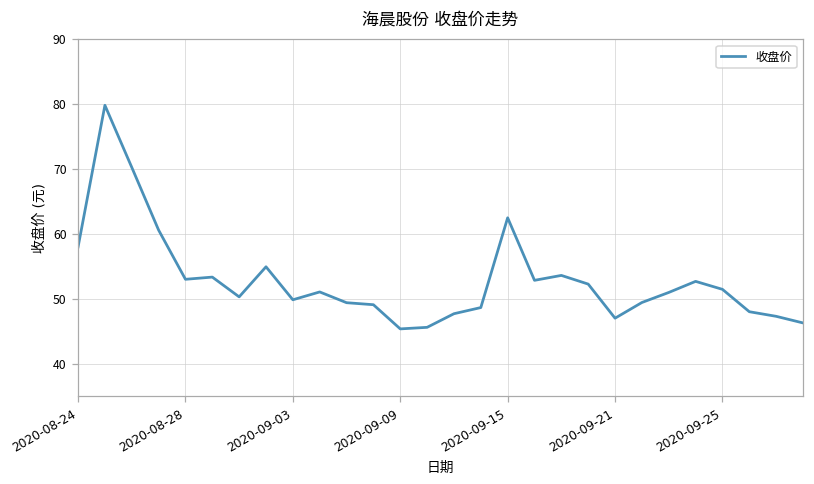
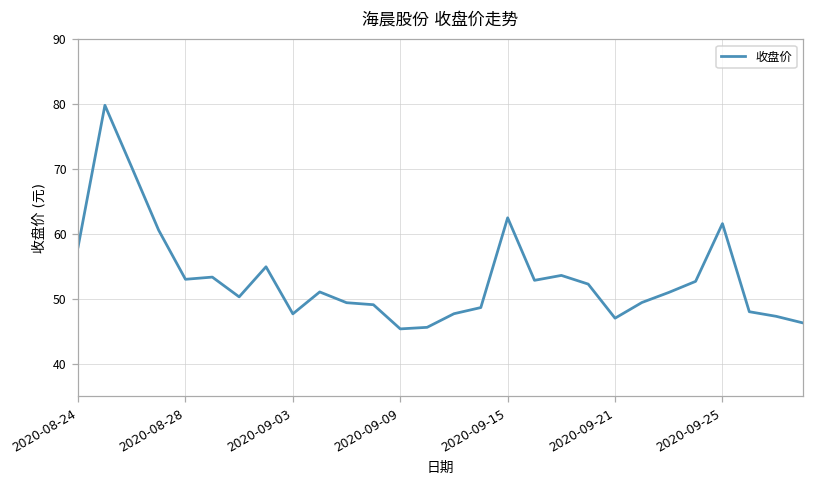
  {
    "2020-08-24": 58,
    "2020-08-28": 53,
-   "2020-09-03": 50,
+   "2020-09-03": 48,
    "2020-09-09": 45,
    "2020-09-15": 63,
    "2020-09-21": 47,
-   "2020-09-25": 51
+   "2020-09-25": 62
  }
